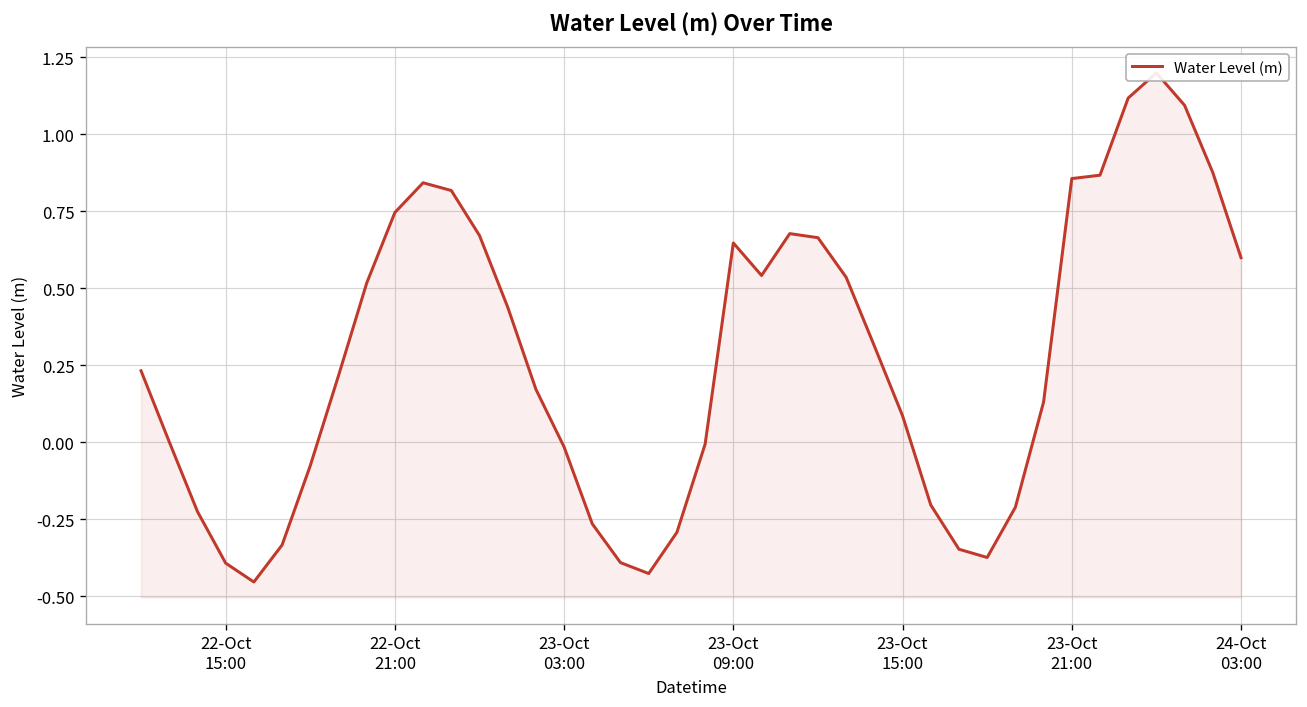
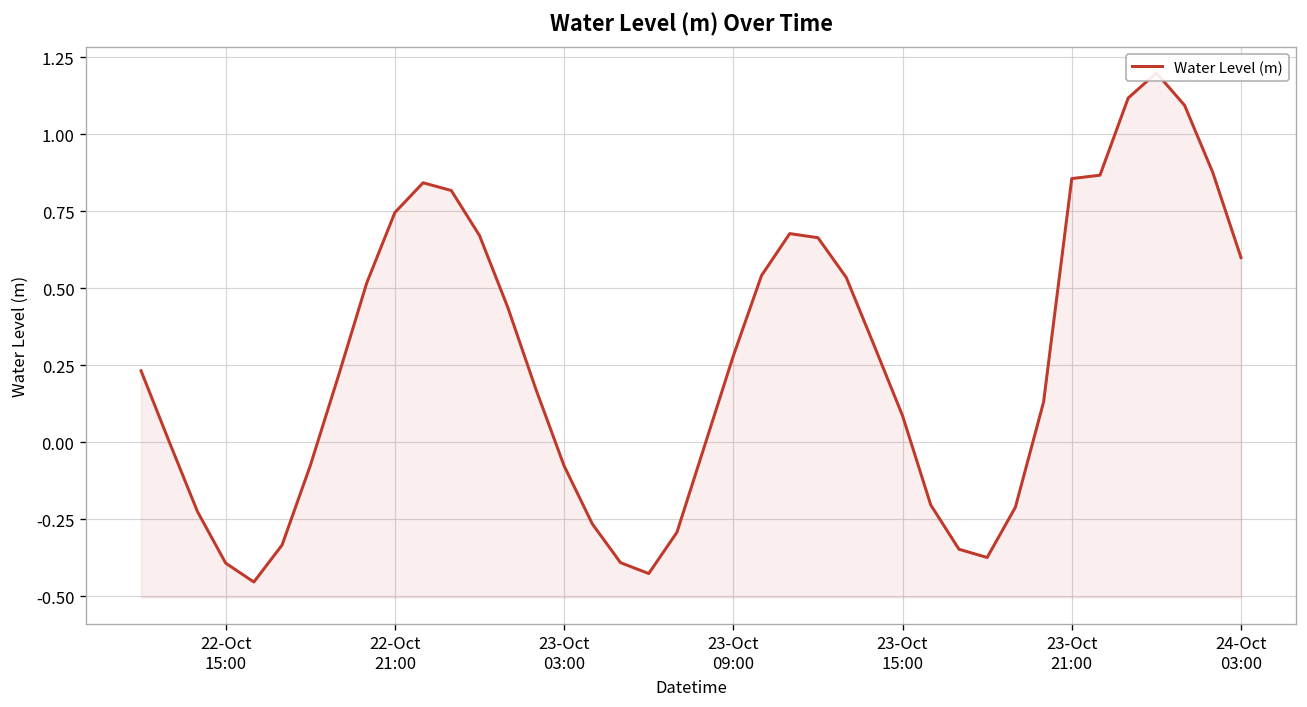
  {
    "22-Oct 15:00": -0.39,
    "22-Oct 21:00": 0.75,
-   "23-Oct 03:00": -0.02,
-   "23-Oct 09:00": 0.65,
+   "23-Oct 03:00": -0.08,
+   "23-Oct 09:00": 0.28,
    "23-Oct 15:00": 0.09,
    "23-Oct 21:00": 0.86,
    "24-Oct 03:00": 0.60
  }
